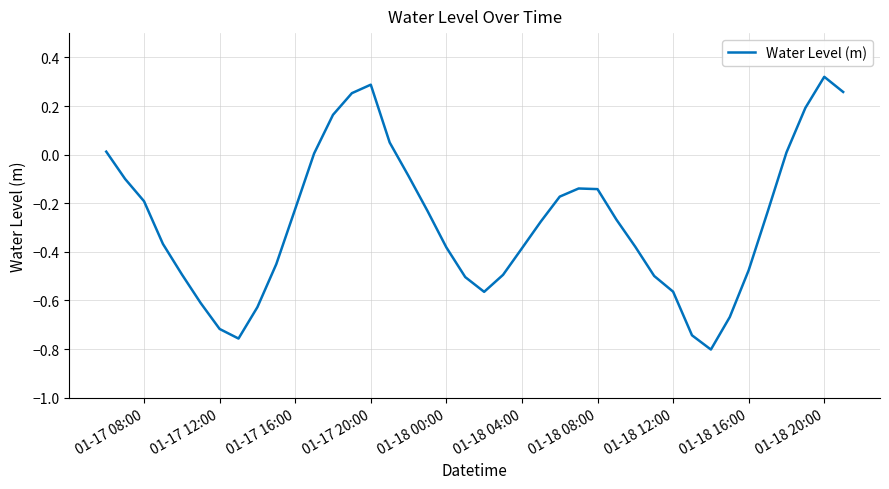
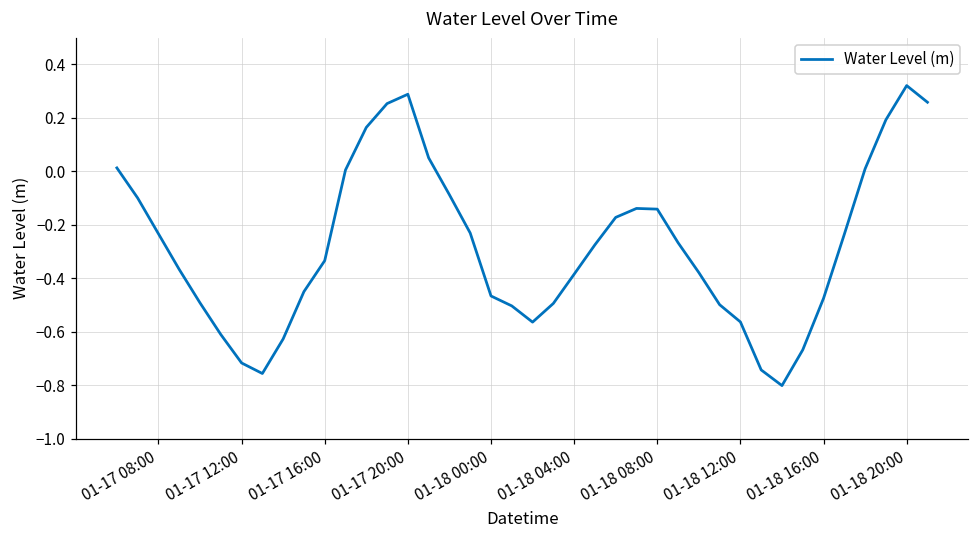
  {
-   "01-17 08:00": -0.19,
+   "01-17 08:00": -0.23,
    "01-17 12:00": -0.72,
-   "01-17 16:00": -0.22,
+   "01-17 16:00": -0.33,
    "01-17 20:00": 0.29,
-   "01-18 00:00": -0.38,
+   "01-18 00:00": -0.47,
    "01-18 04:00": -0.39,
    "01-18 08:00": -0.14,
    "01-18 12:00": -0.56,
    "01-18 16:00": -0.48,
    "01-18 20:00": 0.32
  }
